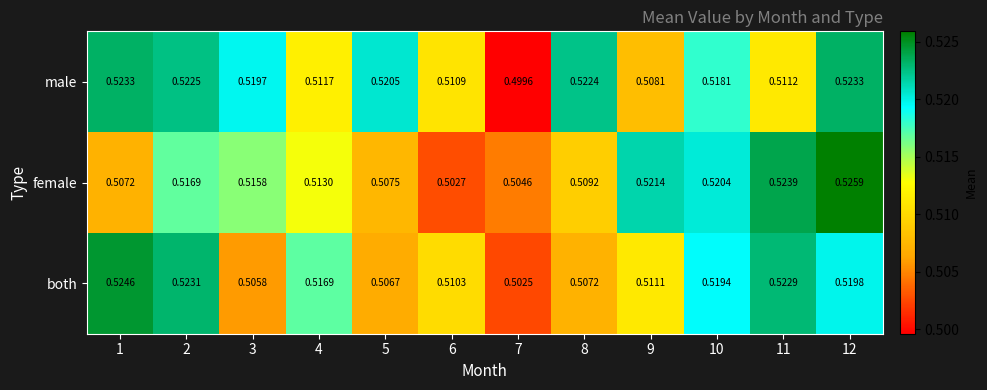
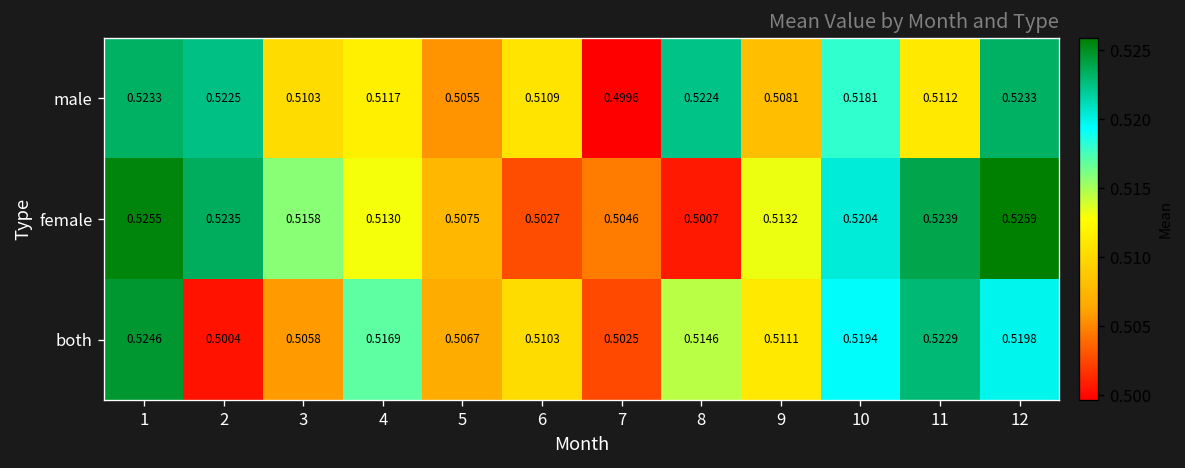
  {
    "male": {
      "1": 0.5233,
      "2": 0.5225,
-     "3": 0.5197,
+     "3": 0.5103,
      "4": 0.5117,
-     "5": 0.5205,
+     "5": 0.5055,
      "6": 0.5109,
      "7": 0.4996,
      "8": 0.5224,
      "9": 0.5081,
      "10": 0.5181,
      "11": 0.5112,
      "12": 0.5233
    },
    "female": {
-     "1": 0.5072,
-     "2": 0.5169,
+     "1": 0.5255,
+     "2": 0.5235,
      "3": 0.5158,
      "4": 0.5130,
      "5": 0.5075,
      "6": 0.5027,
      "7": 0.5046,
-     "8": 0.5092,
-     "9": 0.5214,
+     "8": 0.5007,
+     "9": 0.5132,
      "10": 0.5204,
      "11": 0.5239,
      "12": 0.5259
    },
    "both": {
      "1": 0.5246,
-     "2": 0.5231,
+     "2": 0.5004,
      "3": 0.5058,
      "4": 0.5169,
      "5": 0.5067,
      "6": 0.5103,
      "7": 0.5025,
-     "8": 0.5072,
+     "8": 0.5146,
      "9": 0.5111,
      "10": 0.5194,
      "11": 0.5229,
      "12": 0.5198
    }
  }
